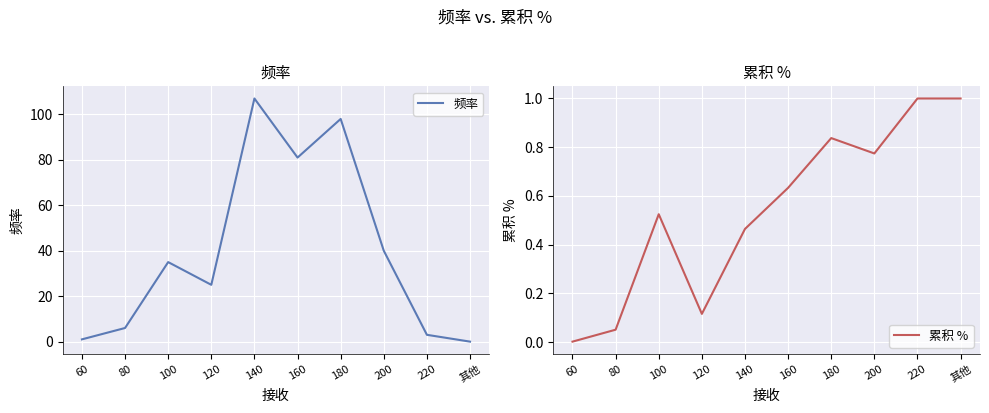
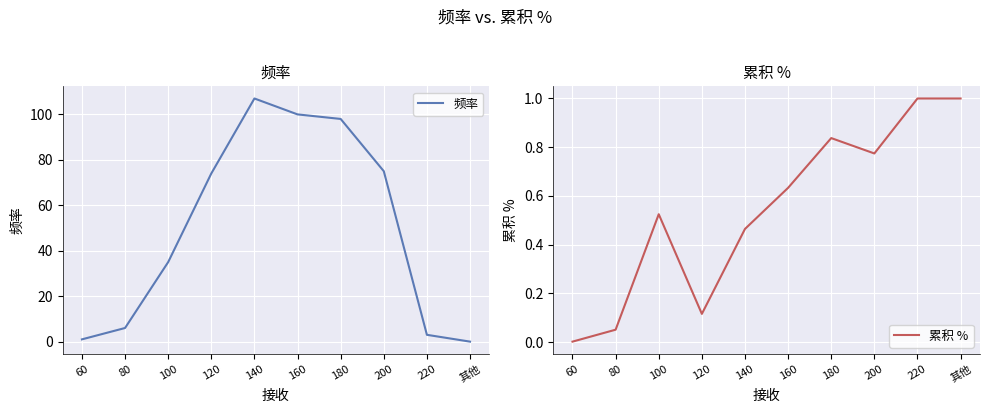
  {
    "频率": {
      "60": 1,
      "80": 6,
      "100": 35,
-     "120": 25,
+     "120": 74,
      "140": 107,
-     "160": 81,
+     "160": 100,
      "180": 98,
-     "200": 40,
+     "200": 75,
      "220": 3,
      "其他": 0
    },
    "累积 %": {
      "60": 0.00,
      "80": 0.05,
      "100": 0.53,
      "120": 0.12,
      "140": 0.46,
      "160": 0.63,
      "180": 0.84,
      "200": 0.77,
      "220": 1.00,
      "其他": 1.00
    }
  }
